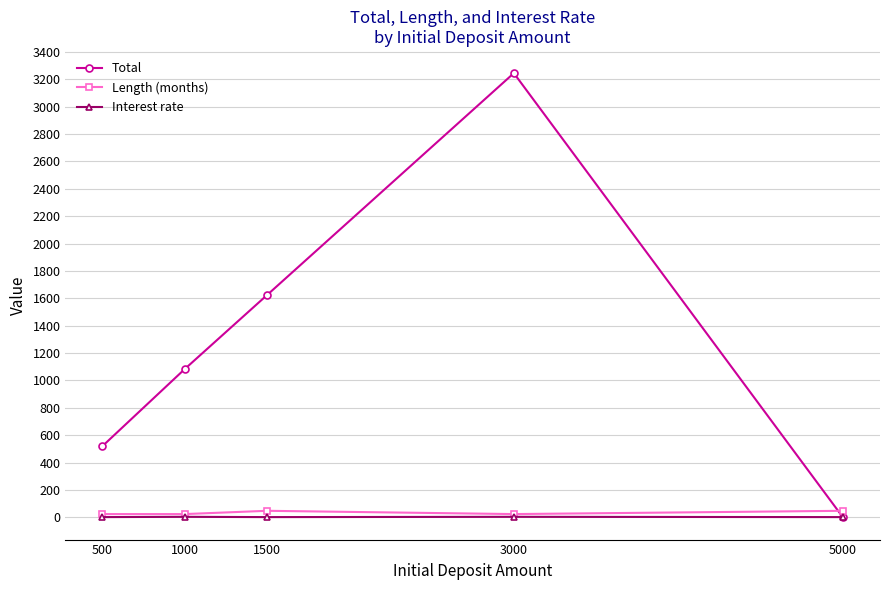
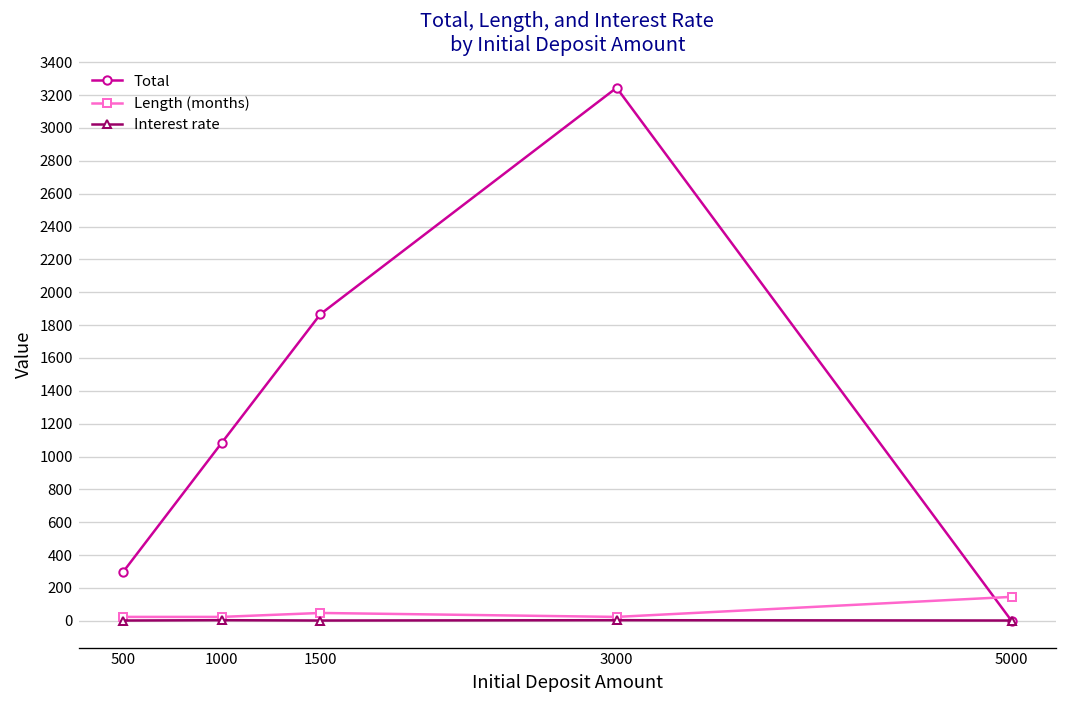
  {
    "Total": {
-     "500": 520,
+     "500": 300,
      "1000": 1080,
-     "1500": 1620,
+     "1500": 1870,
      "3000": 3240
    },
    "Length (months)": {
      "500": 20,
      "1000": 20,
      "1500": 50,
      "3000": 20,
-     "5000": 50
+     "5000": 150
    },
    "Interest rate": {
      "500": 0,
      "1000": 0,
      "1500": 0,
      "3000": 0
    }
  }
